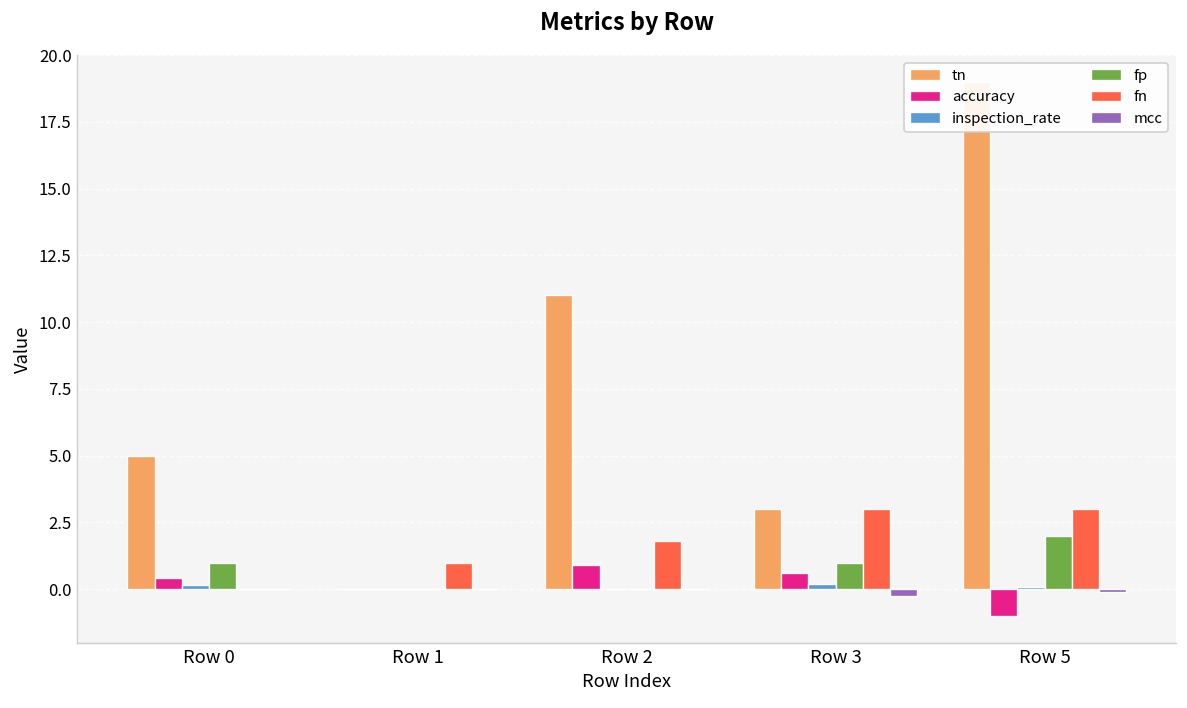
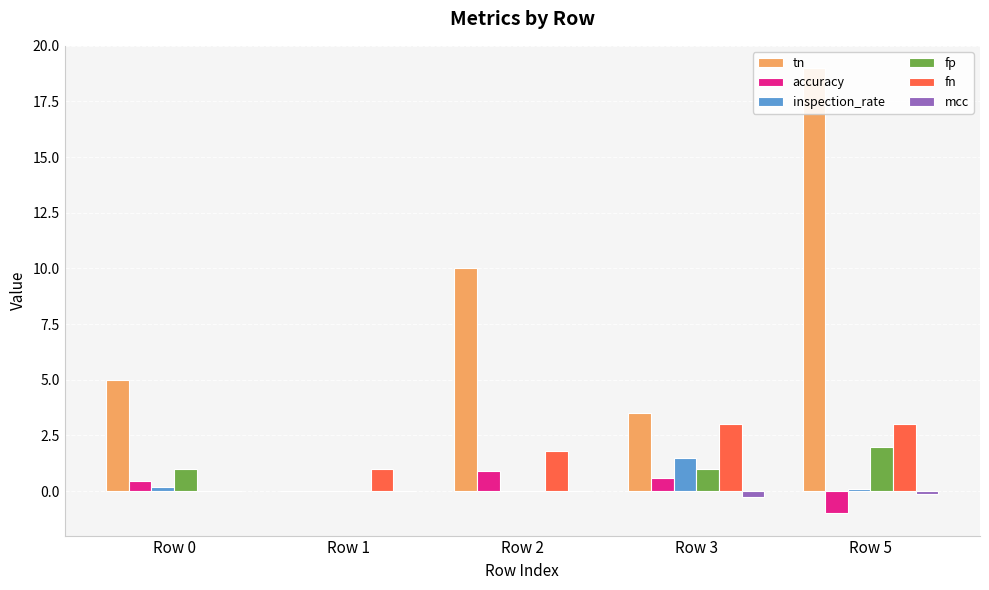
  {
    "tn": {
      "Row 0": 5.0,
      "Row 1": 0.0,
-     "Row 2": 11,
-     "Row 3": 3.0
+     "Row 2": 10,
+     "Row 3": 3.5
    },
    "accuracy": {
      "Row 0": 0.4,
      "Row 1": 0.0,
      "Row 2": 0.9,
      "Row 3": 0.6,
      "Row 5": -1.0
    },
    "inspection_rate": {
      "Row 0": 0.2,
      "Row 1": 0.0,
      "Row 2": 0.0,
-     "Row 3": 0.2
+     "Row 3": 1.5
    },
    "fp": {
      "Row 0": 1.0,
      "Row 1": 0.0,
      "Row 2": 0.0,
      "Row 3": 1.0,
      "Row 5": 2.0
    },
    "fn": {
      "Row 0": 0.0,
      "Row 1": 1.0,
      "Row 2": 1.8,
      "Row 3": 3.0,
      "Row 5": 3.0
    },
    "mcc": {
      "Row 0": 0.0,
      "Row 1": 0.0,
      "Row 2": 0.0,
      "Row 3": -0.3,
      "Row 5": -0.1
    }
  }
